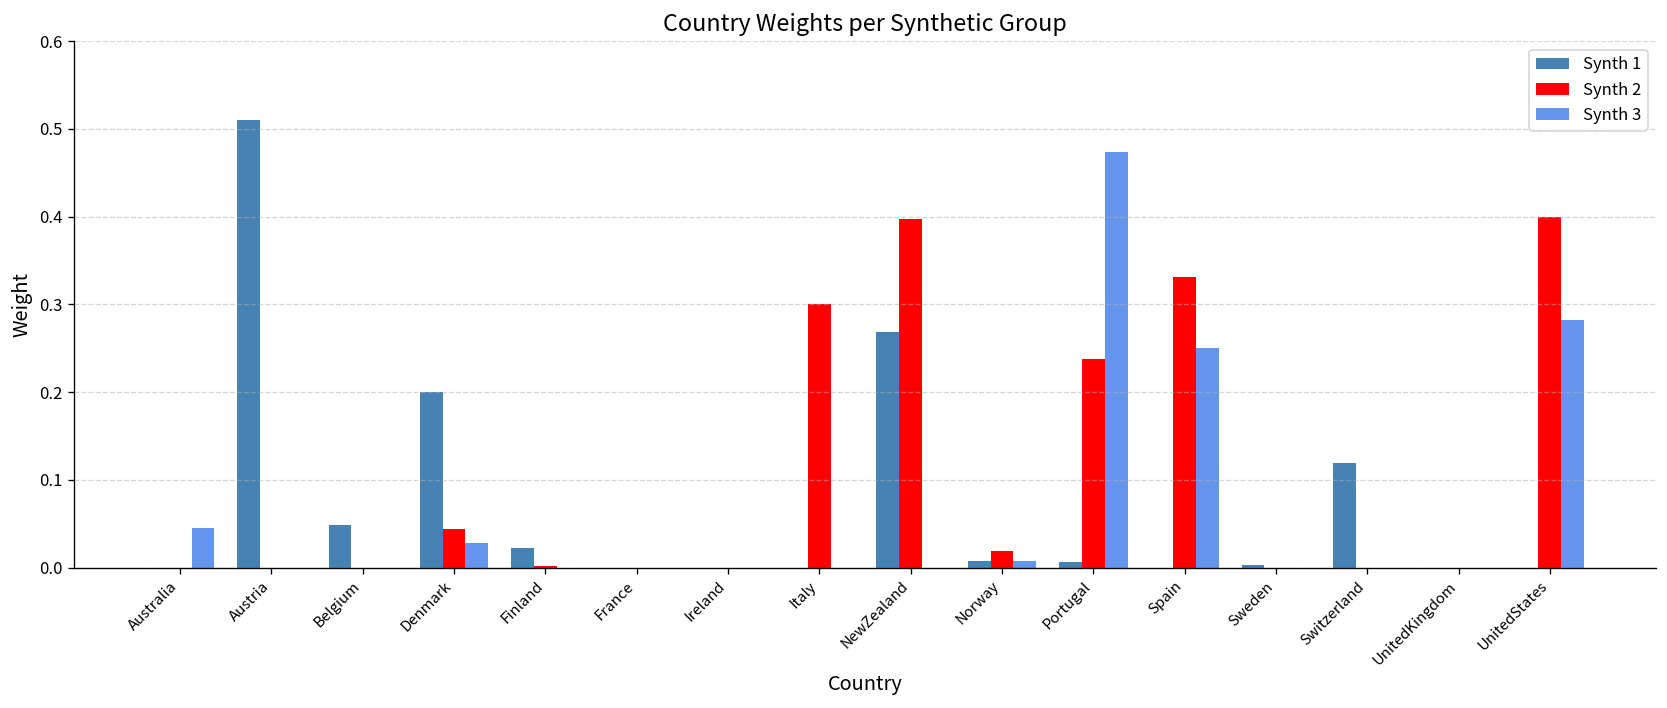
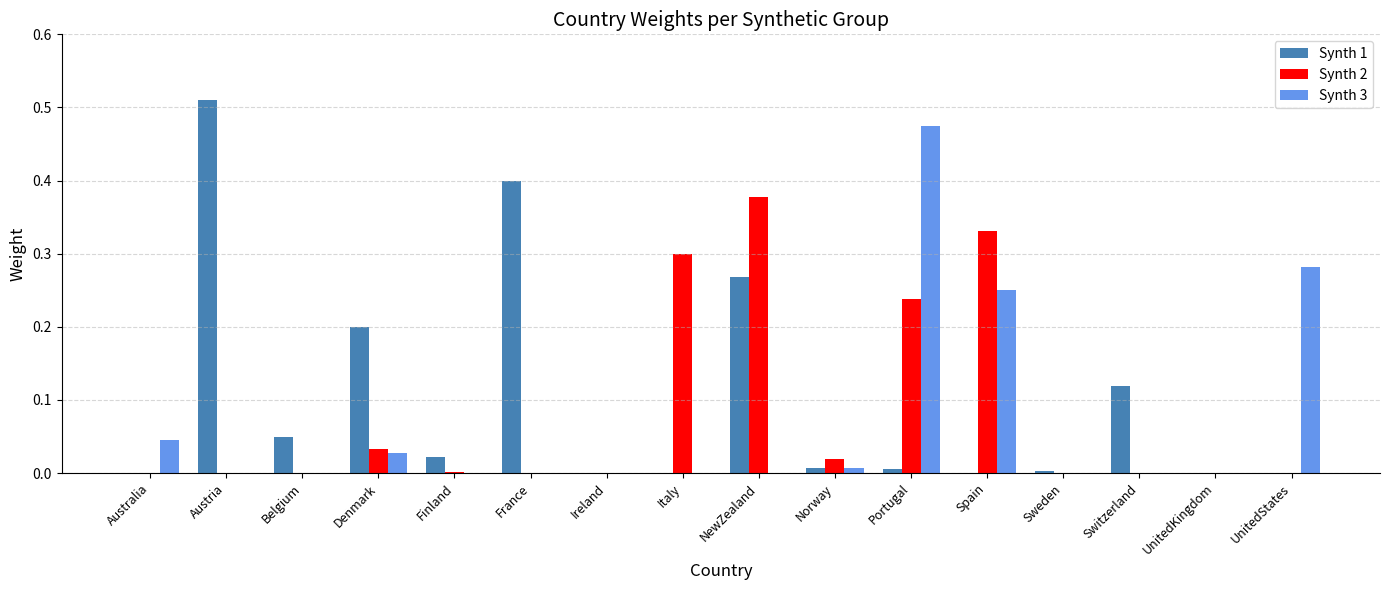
  {
    "Synth 1": {
      "Australia": 0.0,
      "Austria": 0.51,
      "Belgium": 0.05,
      "Denmark": 0.2,
      "Finland": 0.02,
-     "France": 0.0,
+     "France": 0.4,
      "Ireland": 0.0,
      "Italy": 0.0,
      "NewZealand": 0.27,
      "Norway": 0.01,
      "Portugal": 0.01,
      "Spain": 0.0,
      "Switzerland": 0.12,
      "UnitedKingdom": 0.0,
      "UnitedStates": 0.0
    },
    "Synth 2": {
      "Australia": 0.00,
      "Austria": 0.00,
      "Belgium": 0.00,
-     "Denmark": 0.04,
+     "Denmark": 0.03,
      "France": 0.00,
      "Ireland": 0.00,
      "Italy": 0.30,
-     "NewZealand": 0.40,
+     "NewZealand": 0.38,
      "Norway": 0.02,
      "Portugal": 0.24,
      "Spain": 0.33,
      "Sweden": 0.00,
      "Switzerland": 0.00,
      "UnitedKingdom": 0.00,
-     "UnitedStates": 0.4
+     "UnitedStates": 0.0
    },
    "Synth 3": {
      "Australia": 0.05,
      "Austria": 0.00,
      "Belgium": 0.00,
      "Denmark": 0.03,
      "Finland": 0.00,
      "France": 0.00,
      "Ireland": 0.00,
      "Italy": 0.00,
      "NewZealand": 0.00,
      "Norway": 0.01,
      "Portugal": 0.47,
      "Spain": 0.25,
      "Sweden": 0.00,
      "Switzerland": 0.00,
      "UnitedKingdom": 0.00,
      "UnitedStates": 0.28
    }
  }
